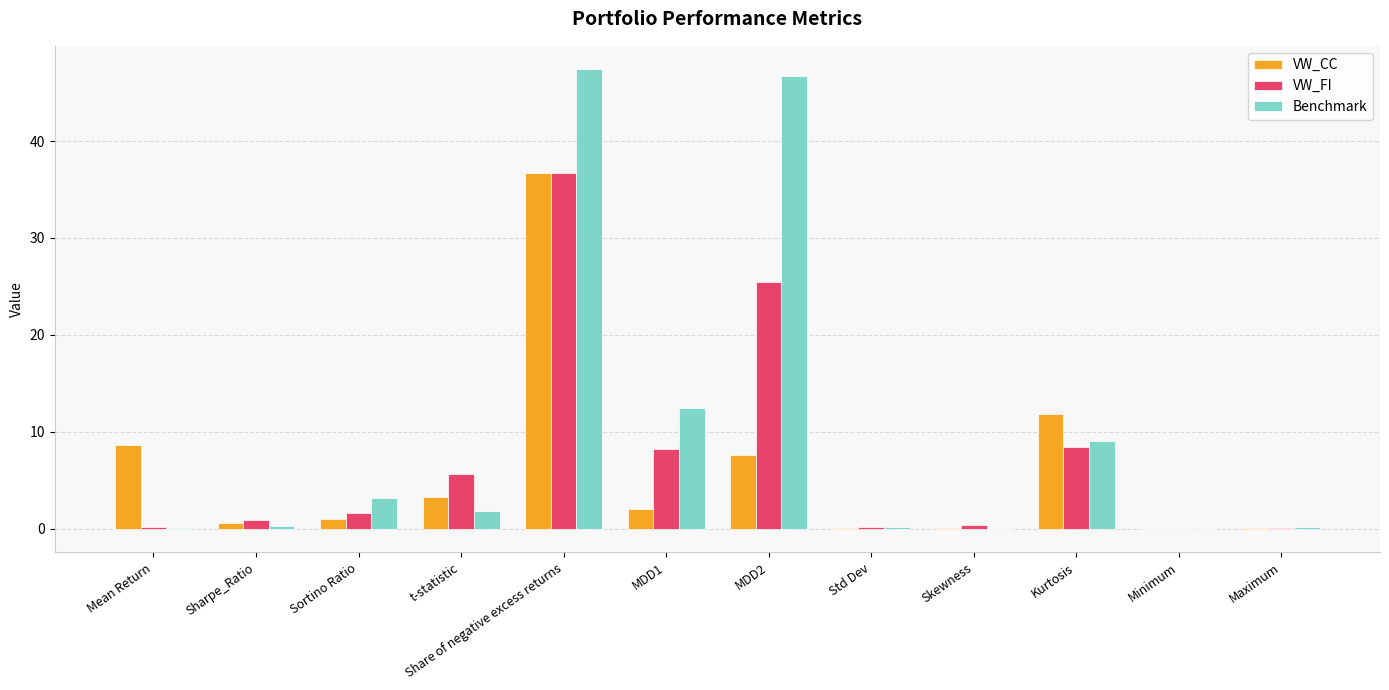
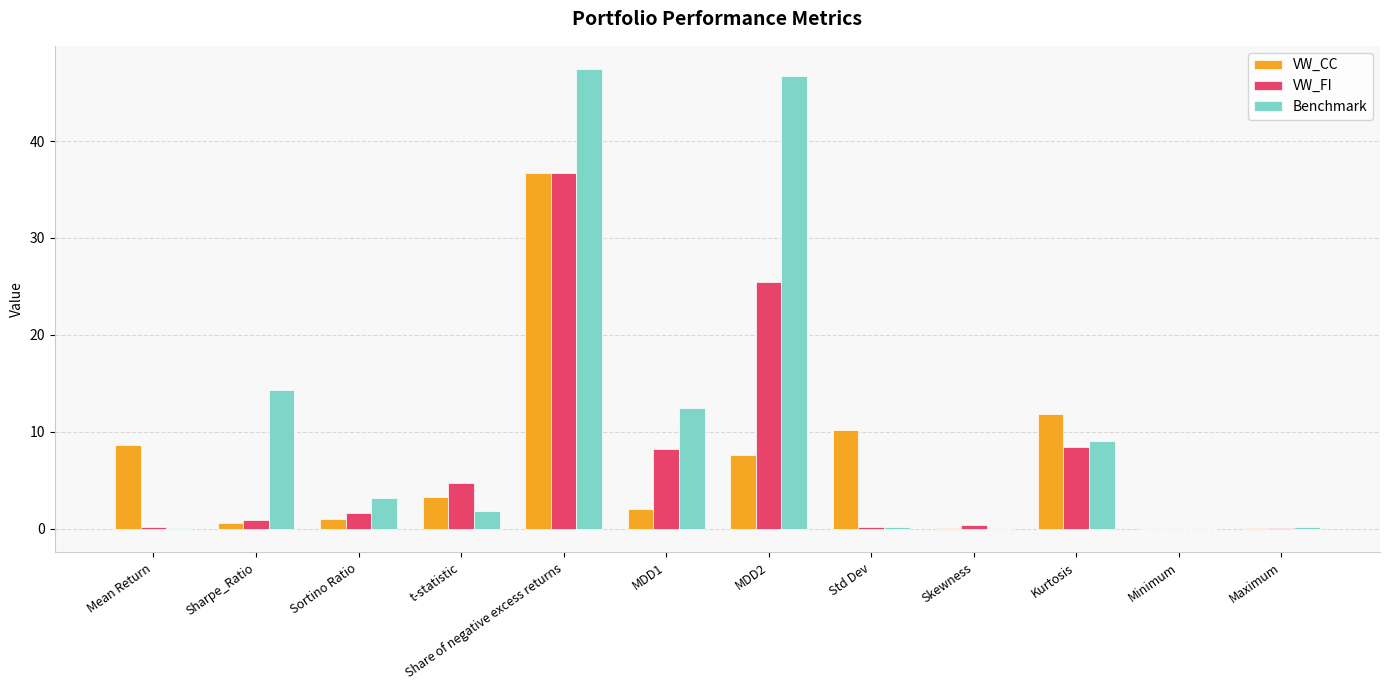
  {
    "VW_CC": {
      "Mean Return": 9,
      "Sharpe_Ratio": 1,
      "Sortino Ratio": 1,
      "t-statistic": 3,
      "Share of negative excess returns": 37,
      "MDD1": 2,
      "MDD2": 8,
-     "Std Dev": 0,
+     "Std Dev": 10,
      "Kurtosis": 12
    },
    "VW_FI": {
      "Sharpe_Ratio": 1,
      "Sortino Ratio": 2,
-     "t-statistic": 6,
+     "t-statistic": 5,
      "Share of negative excess returns": 37,
      "MDD1": 8,
      "MDD2": 25,
      "Skewness": 0,
      "Kurtosis": 8
    },
    "Benchmark": {
-     "Sharpe_Ratio": 0,
+     "Sharpe_Ratio": 14,
      "Sortino Ratio": 3,
      "t-statistic": 2,
      "Share of negative excess returns": 47,
      "MDD1": 12,
      "MDD2": 47,
      "Kurtosis": 9
    }
  }
